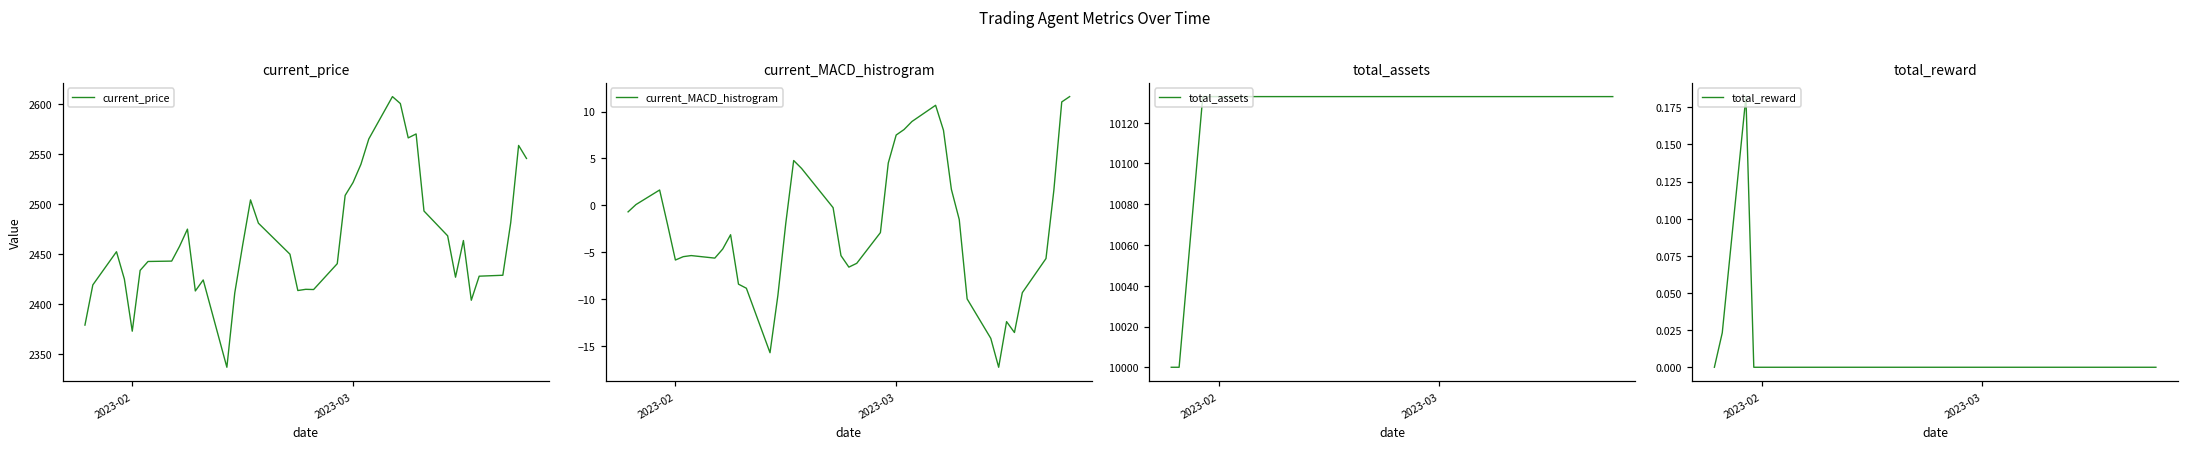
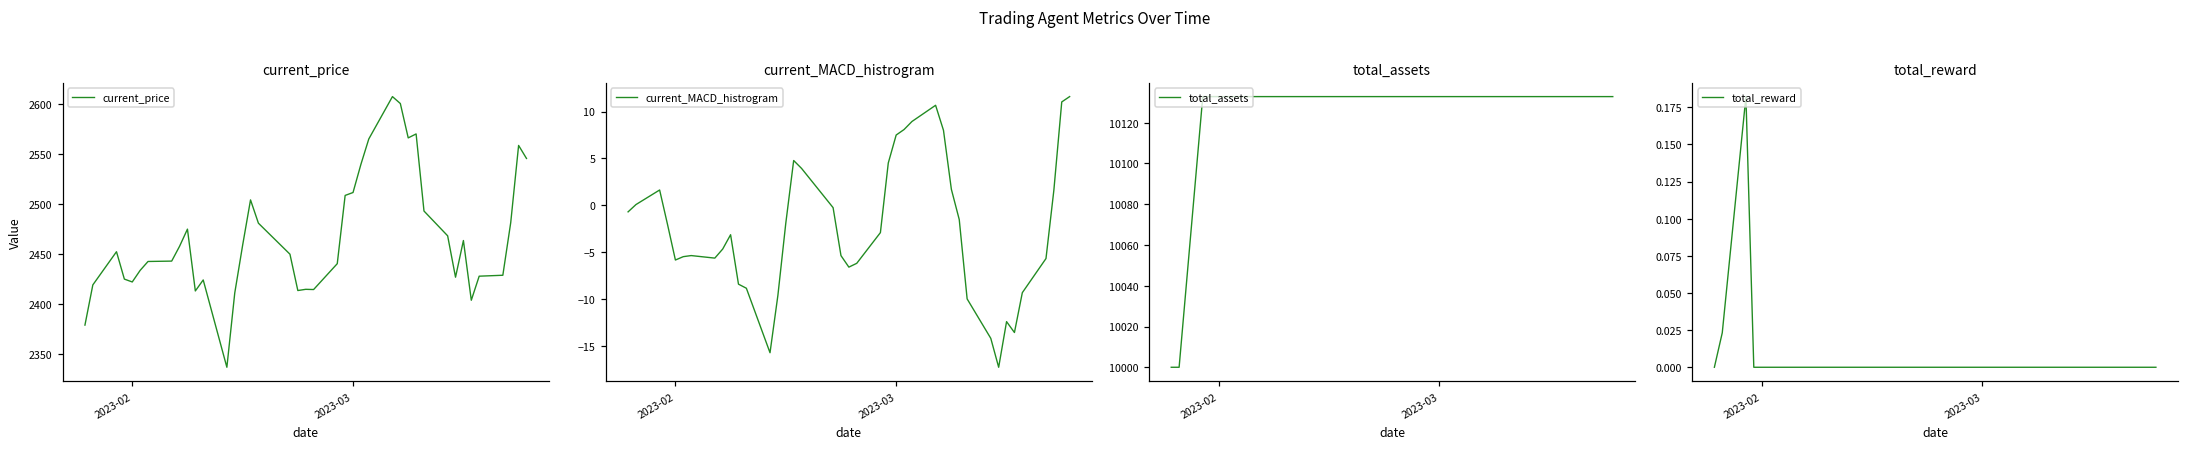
  {
    "current_price": {
-     "2023-02": 2370,
-     "2023-03": 2520
+     "2023-02": 2420,
+     "2023-03": 2510
    },
    "current_MACD_histrogram": {
      "2023-02": -6,
      "2023-03": 7
    },
    "total_assets": {
      "2023-03": 10133
    },
    "total_reward": {
      "2023-02": 0.000,
      "2023-03": 0.000
    }
  }
